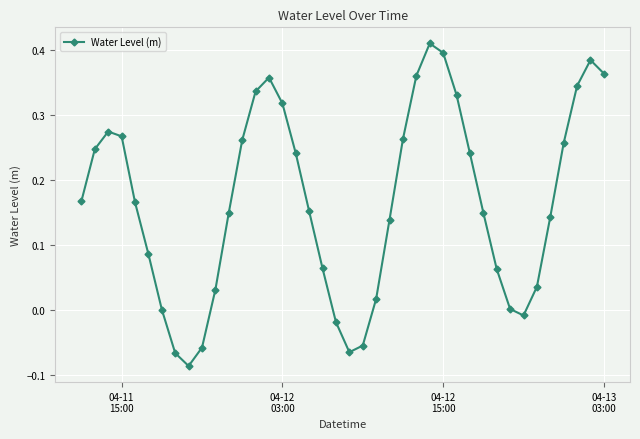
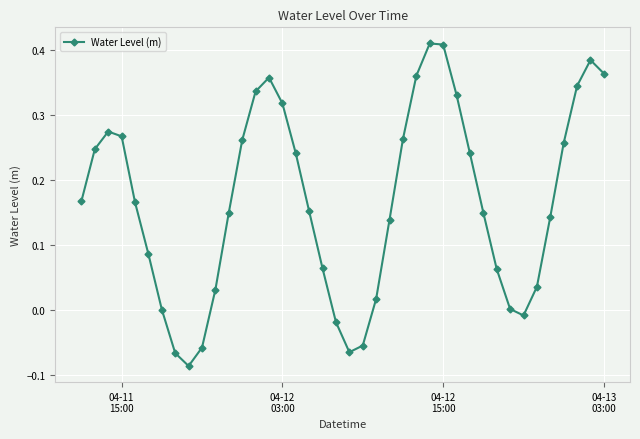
  {
    "04-11 15:00": 0.27,
    "04-12 03:00": 0.32,
-   "04-12 15:00": 0.40,
+   "04-12 15:00": 0.41,
    "04-13 03:00": 0.36
  }
